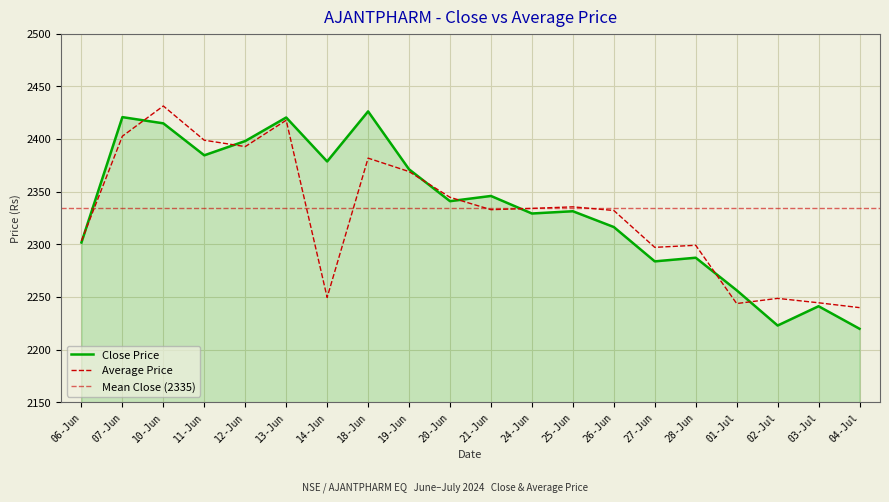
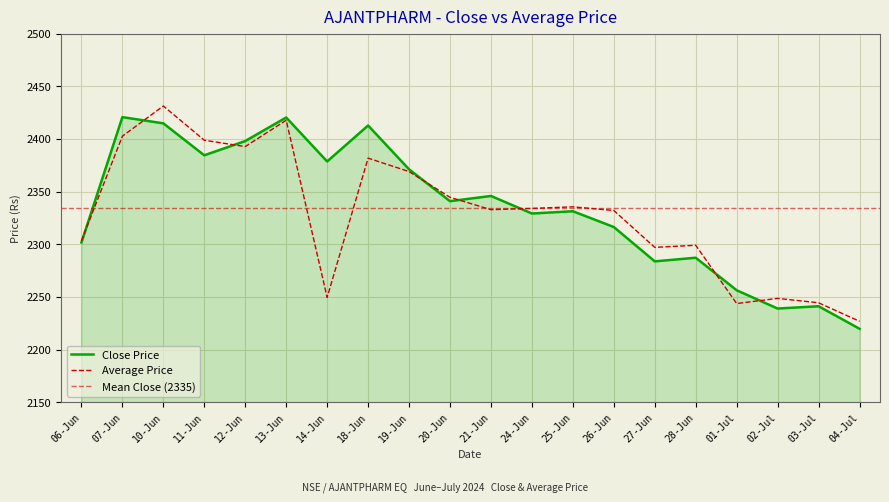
  {
    "Close Price": {
      "07-Jun": 2421,
      "10-Jun": 2415,
      "11-Jun": 2384,
      "12-Jun": 2398,
      "13-Jun": 2420,
      "14-Jun": 2379,
-     "18-Jun": 2426,
+     "18-Jun": 2413,
      "20-Jun": 2341,
      "21-Jun": 2346,
      "24-Jun": 2329,
      "25-Jun": 2331,
      "26-Jun": 2316,
      "27-Jun": 2284,
      "28-Jun": 2287,
      "01-Jul": 2256,
-     "02-Jul": 2223,
+     "02-Jul": 2239,
      "03-Jul": 2241,
      "04-Jul": 2220
    },
    "Average Price": {
      "07-Jun": 2403,
      "10-Jun": 2431,
      "11-Jun": 2399,
      "12-Jun": 2393,
      "13-Jun": 2418,
      "14-Jun": 2250,
      "18-Jun": 2382,
      "20-Jun": 2345,
      "21-Jun": 2333,
      "24-Jun": 2334,
      "25-Jun": 2336,
      "26-Jun": 2332,
      "27-Jun": 2297,
      "28-Jun": 2299,
      "01-Jul": 2244,
      "02-Jul": 2249,
      "03-Jul": 2244,
-     "04-Jul": 2240
+     "04-Jul": 2227
    }
  }
